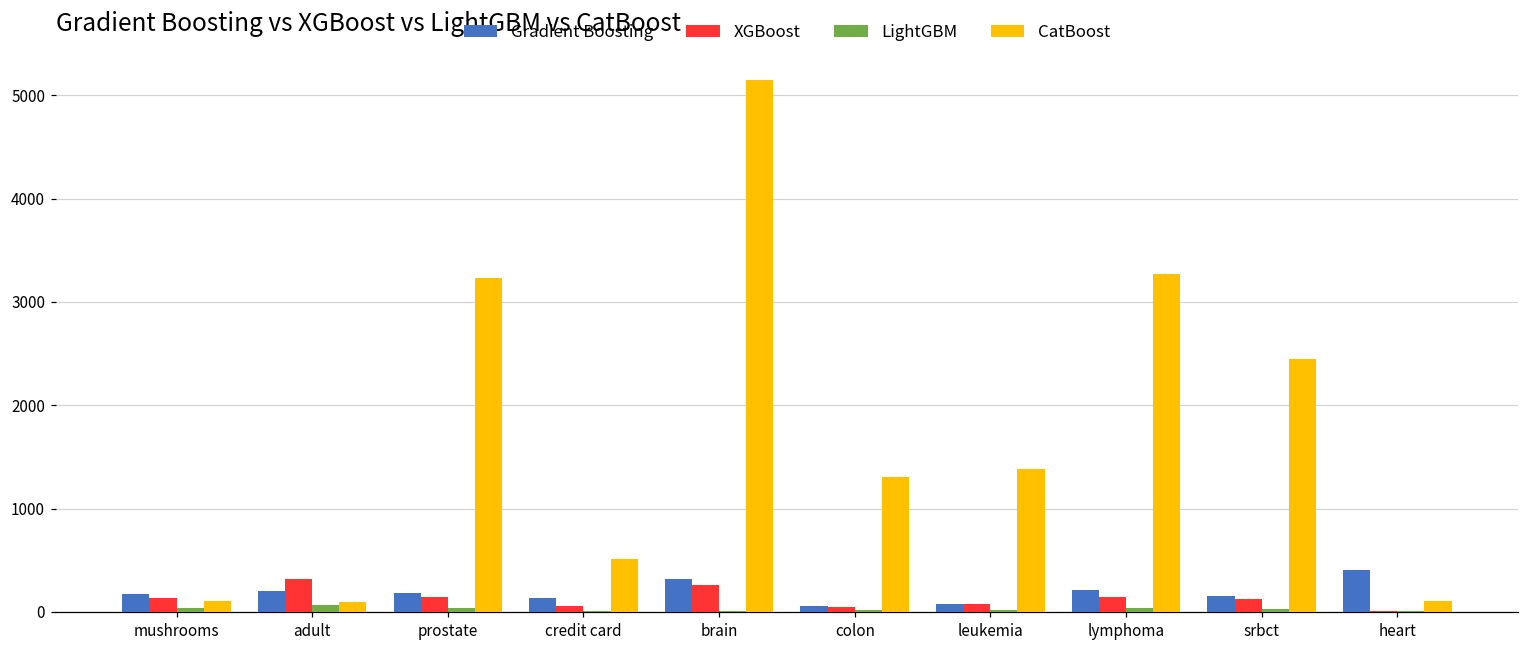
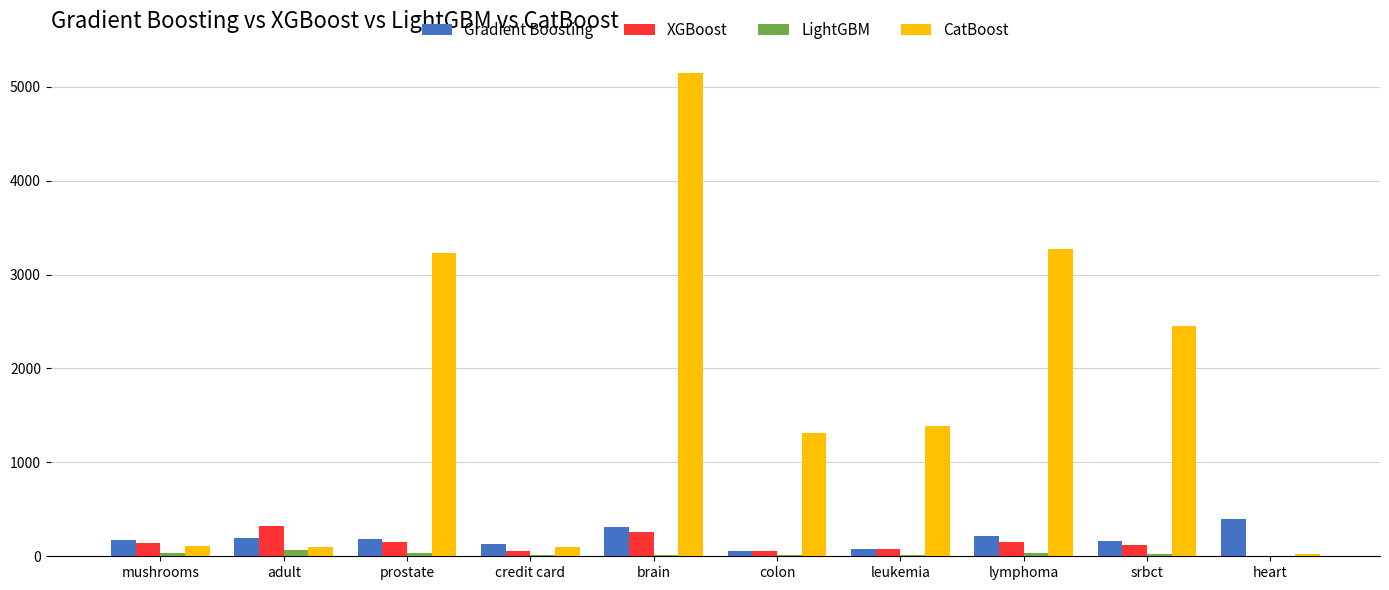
  {
    "Gradient Boosting": {
      "mushrooms": 200,
      "adult": 200,
      "prostate": 200,
      "credit card": 100,
      "brain": 300,
      "colon": 100,
      "leukemia": 100,
      "lymphoma": 200,
      "srbct": 200,
      "heart": 400
    },
    "XGBoost": {
      "mushrooms": 100,
      "adult": 300,
      "prostate": 100,
      "credit card": 100,
      "brain": 300,
      "colon": 100,
      "leukemia": 100,
      "lymphoma": 100,
      "srbct": 100
    },
    "LightGBM": {
      "mushrooms": 0,
      "adult": 100,
      "prostate": 0,
      "lymphoma": 0
    },
    "CatBoost": {
      "mushrooms": 100,
      "adult": 100,
      "prostate": 3200,
-     "credit card": 500,
+     "credit card": 100,
      "brain": 5100,
      "colon": 1300,
      "leukemia": 1400,
      "lymphoma": 3300,
      "srbct": 2400,
-     "heart": 100
+     "heart": 0
    }
  }
